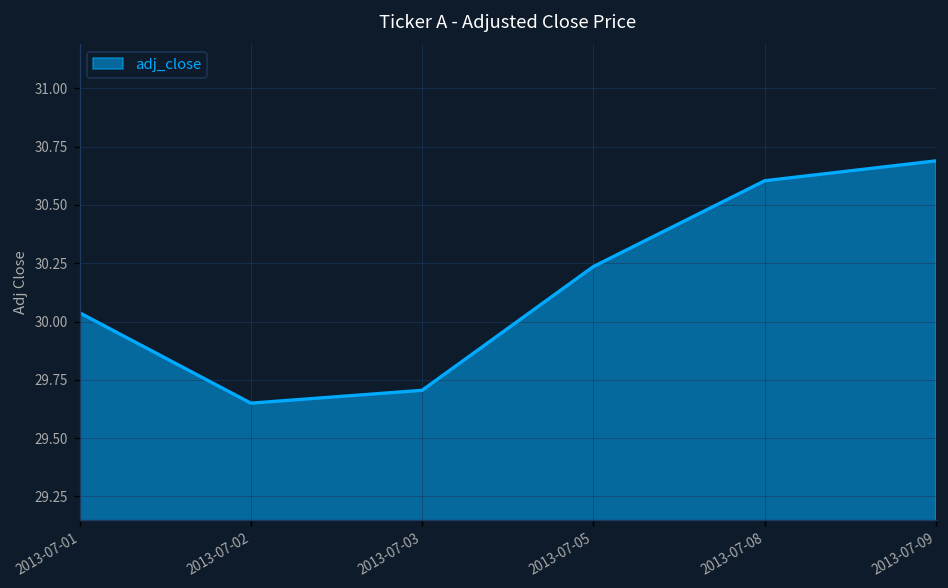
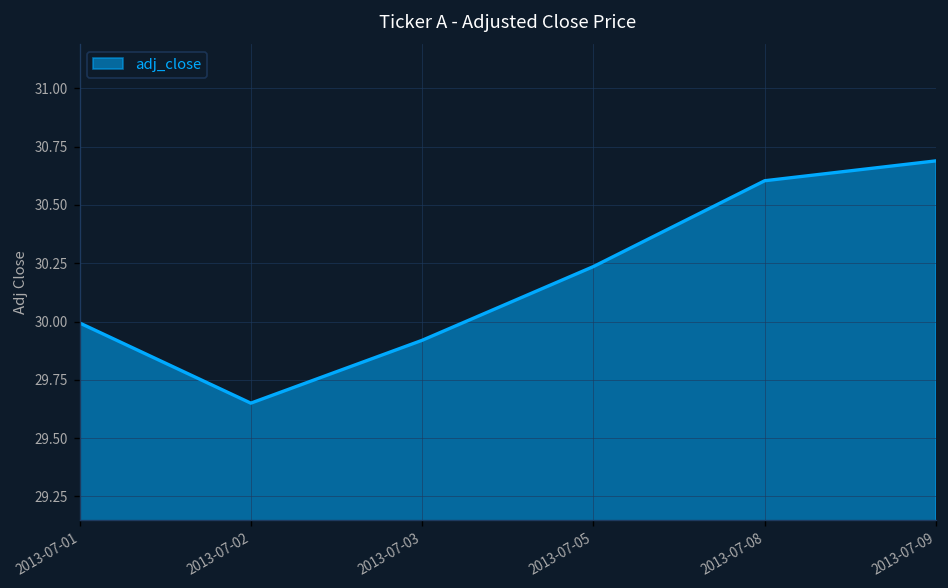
  {
-   "2013-07-01": 30.04,
+   "2013-07-01": 29.99,
    "2013-07-02": 29.65,
-   "2013-07-03": 29.71,
+   "2013-07-03": 29.92,
    "2013-07-05": 30.24,
    "2013-07-08": 30.60,
    "2013-07-09": 30.69
  }
